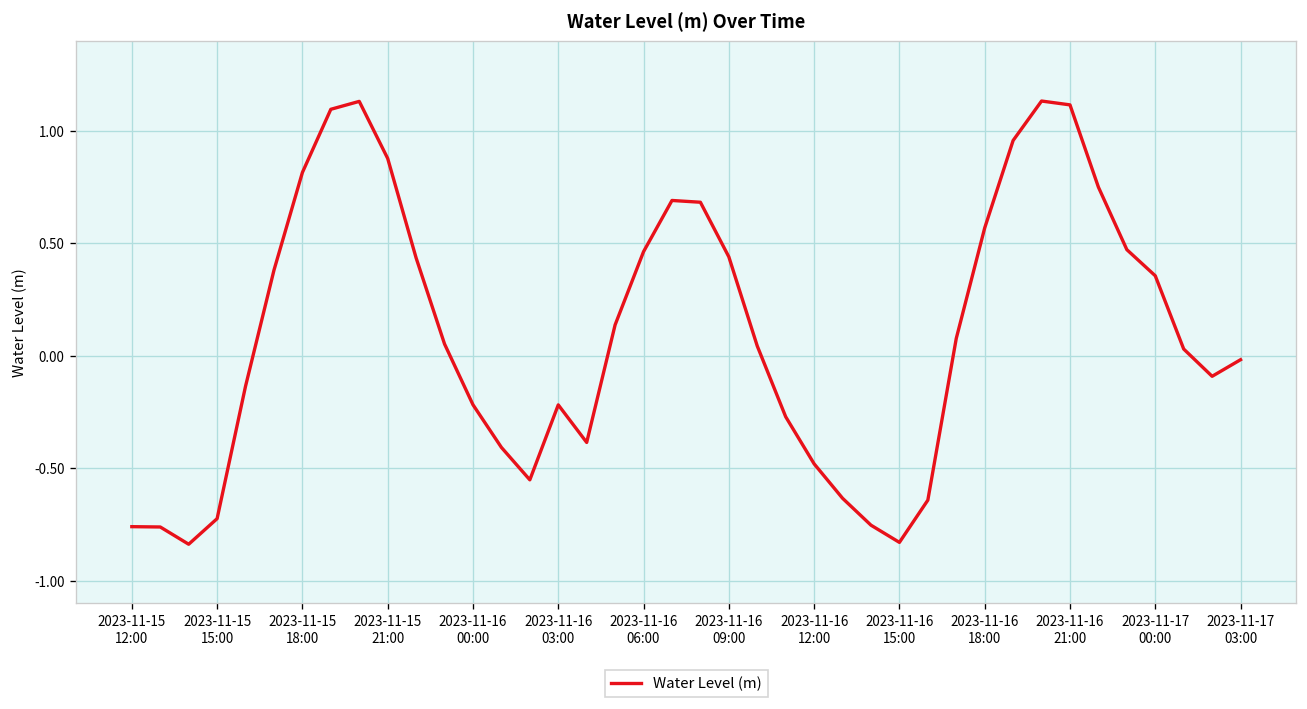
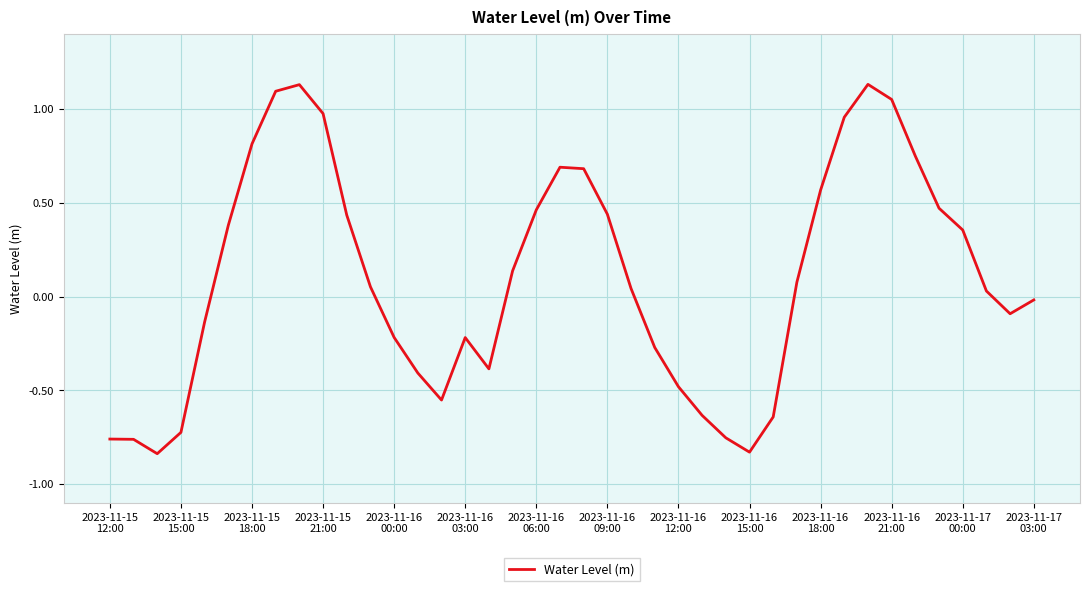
  {
    "2023-11-15 12:00": -0.76,
    "2023-11-15 15:00": -0.72,
    "2023-11-15 18:00": 0.81,
-   "2023-11-15 21:00": 0.88,
+   "2023-11-15 21:00": 0.98,
    "2023-11-16 00:00": -0.22,
    "2023-11-16 03:00": -0.22,
    "2023-11-16 06:00": 0.46,
    "2023-11-16 09:00": 0.44,
    "2023-11-16 12:00": -0.48,
    "2023-11-16 15:00": -0.83,
    "2023-11-16 18:00": 0.57,
-   "2023-11-16 21:00": 1.11,
+   "2023-11-16 21:00": 1.05,
    "2023-11-17 00:00": 0.35,
    "2023-11-17 03:00": -0.02
  }
